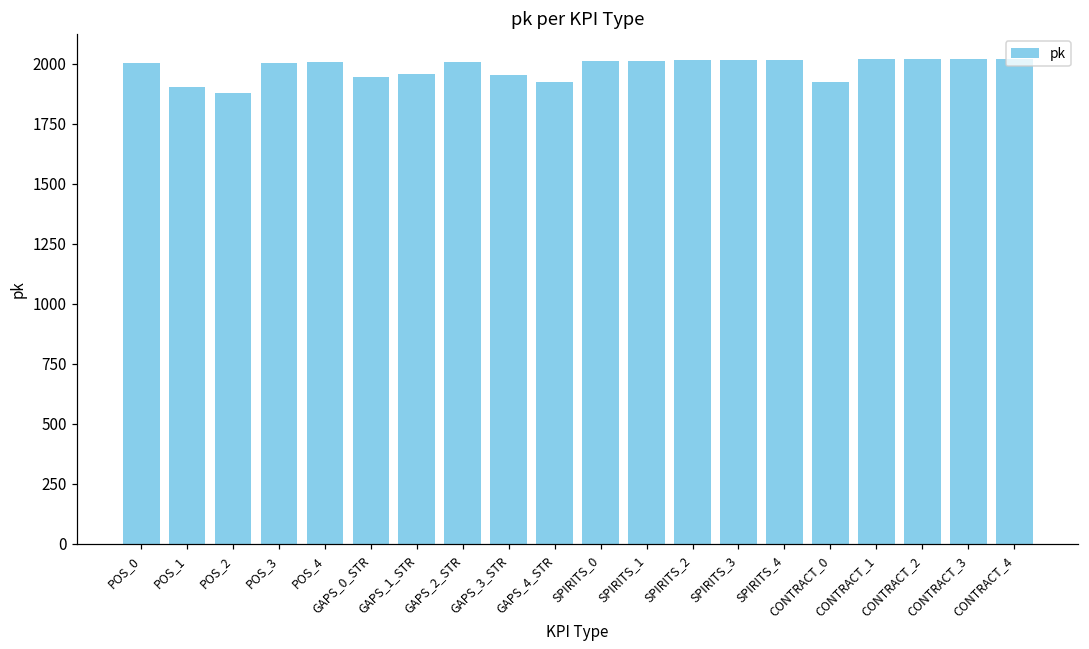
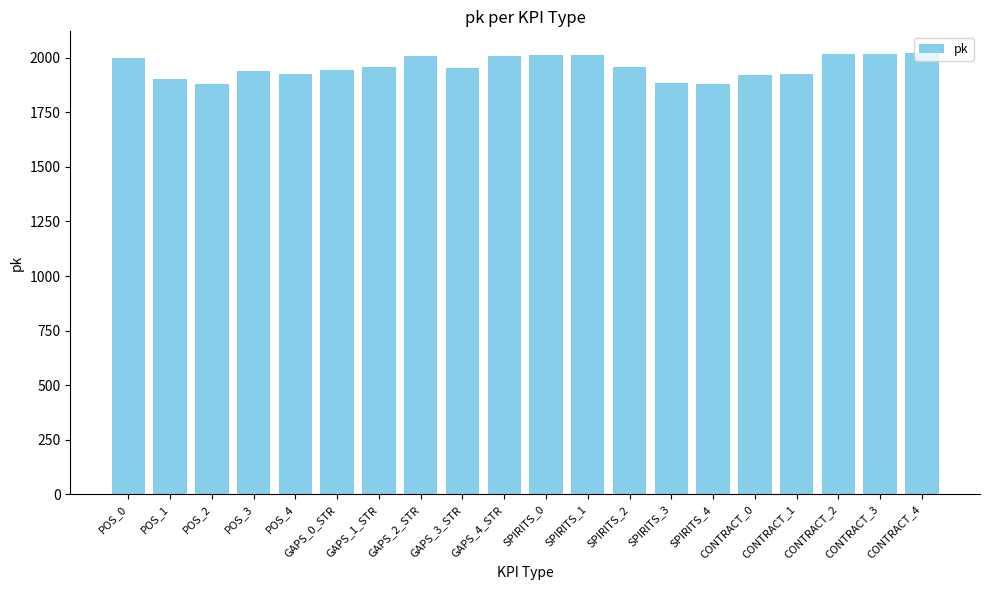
  {
    "POS_0": 2000,
    "POS_1": 1900,
    "POS_2": 1880,
-   "POS_3": 2000,
-   "POS_4": 2010,
+   "POS_3": 1940,
+   "POS_4": 1930,
    "GAPS_0_STR": 1950,
    "GAPS_1_STR": 1960,
    "GAPS_2_STR": 2010,
    "GAPS_3_STR": 1950,
-   "GAPS_4_STR": 1920,
+   "GAPS_4_STR": 2010,
    "SPIRITS_0": 2010,
    "SPIRITS_1": 2010,
-   "SPIRITS_2": 2010,
-   "SPIRITS_3": 2010,
-   "SPIRITS_4": 2020,
+   "SPIRITS_2": 1960,
+   "SPIRITS_3": 1890,
+   "SPIRITS_4": 1880,
    "CONTRACT_0": 1920,
-   "CONTRACT_1": 2020,
+   "CONTRACT_1": 1930,
    "CONTRACT_2": 2020,
    "CONTRACT_3": 2020
  }
